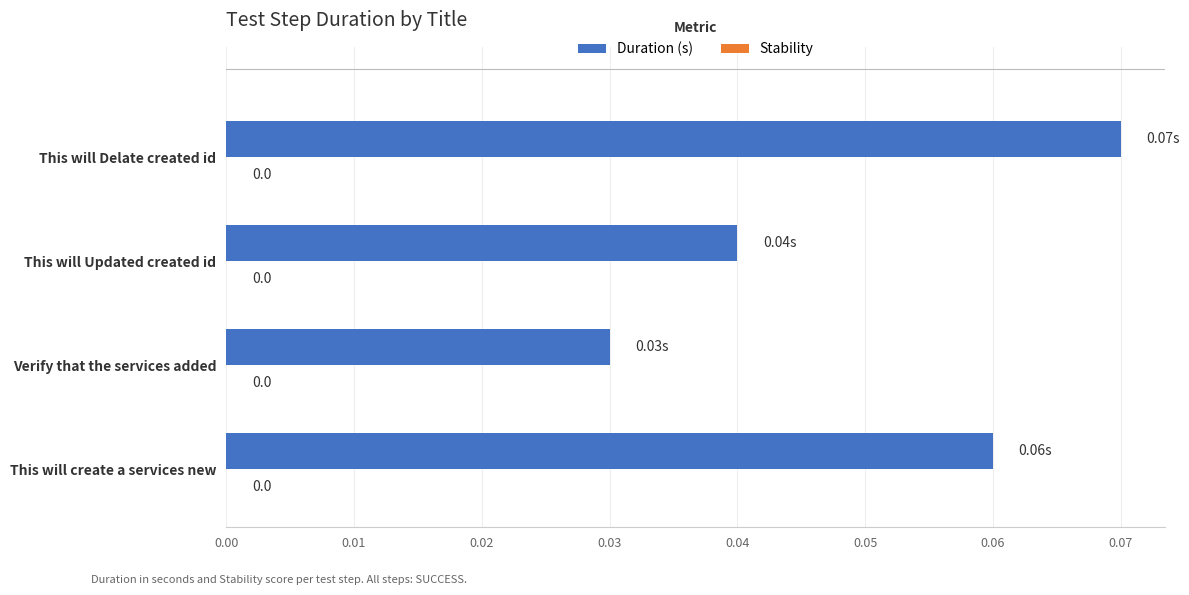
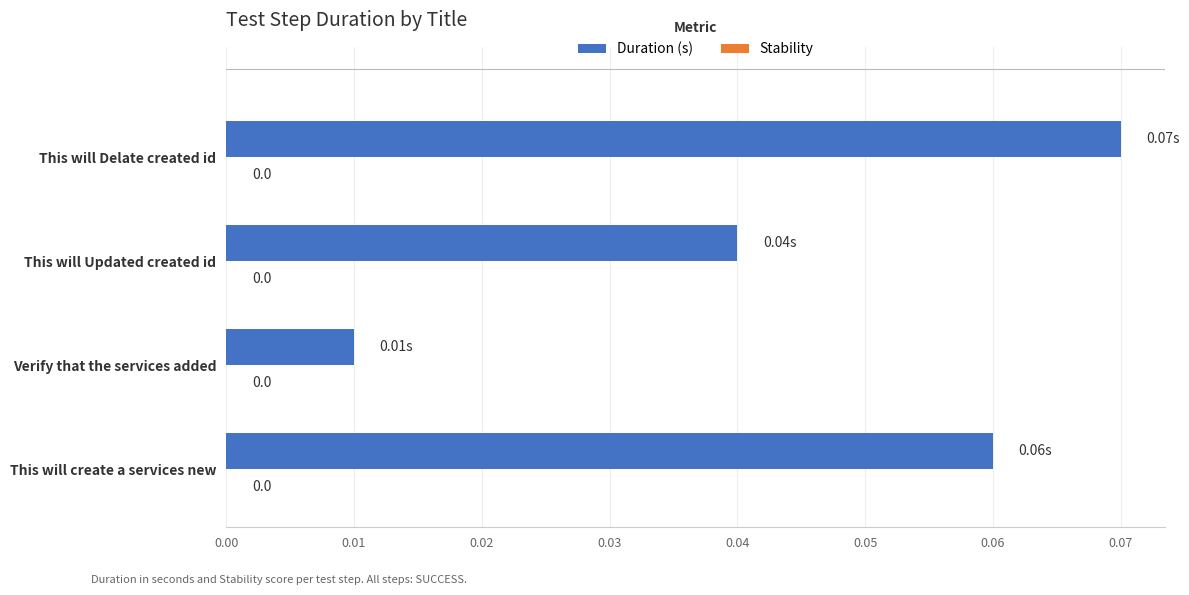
  {
    "Duration (s)": {
-     "Verify that the services added": "0.03s"
+     "Verify that the services added": "0.01s"
    }
  }
